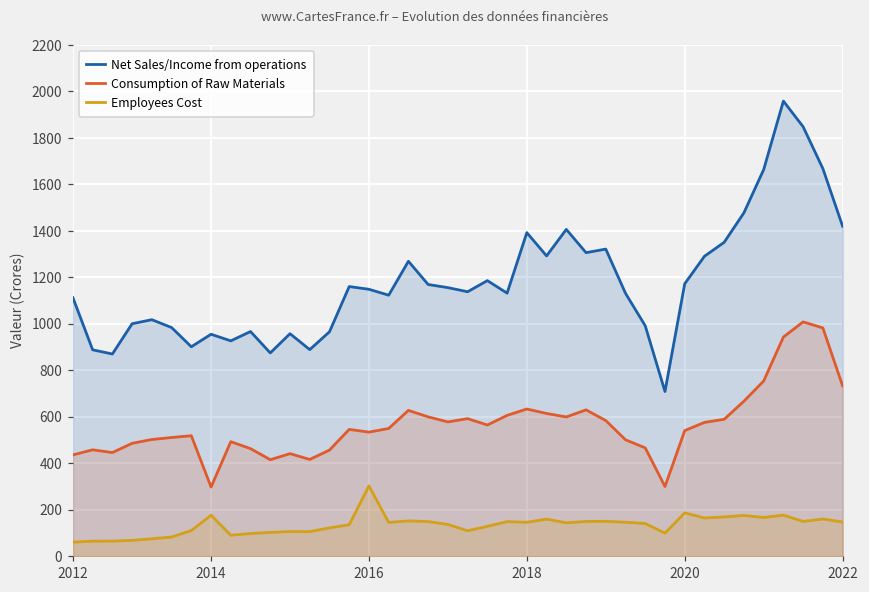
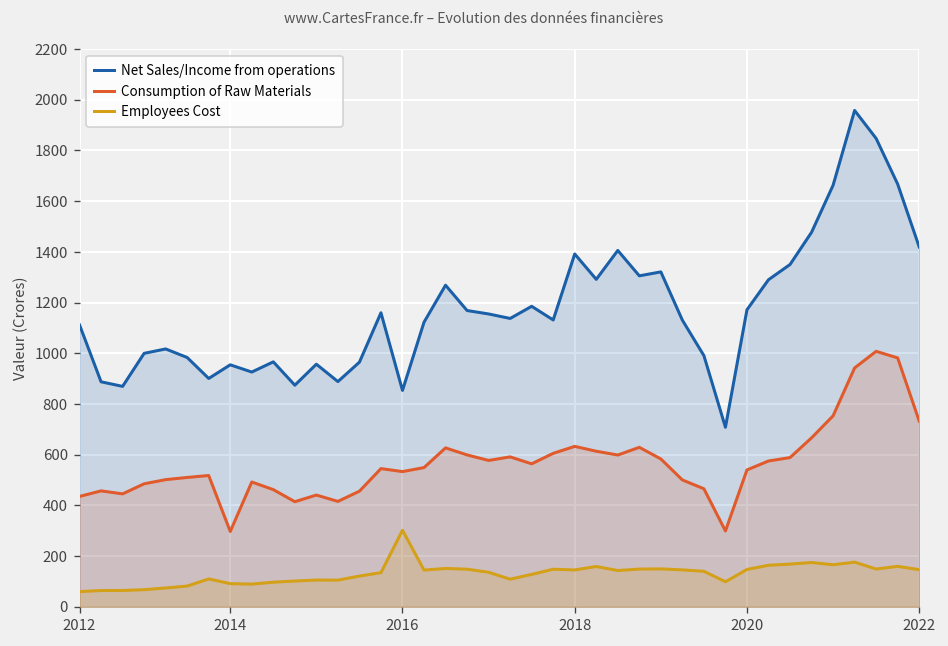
  {
    "Net Sales/Income from operations": {
      "2012": 1110,
      "2014": 950,
-     "2016": 1150,
+     "2016": 850,
      "2018": 1390,
      "2020": 1170,
      "2022": 1420
    },
    "Consumption of Raw Materials": {
      "2012": 440,
      "2014": 300,
      "2016": 530,
      "2018": 630,
      "2020": 540,
      "2022": 730
    },
    "Employees Cost": {
      "2012": 60,
-     "2014": 180,
+     "2014": 90,
      "2016": 300,
      "2018": 150,
-     "2020": 190,
+     "2020": 150,
      "2022": 150
    }
  }
